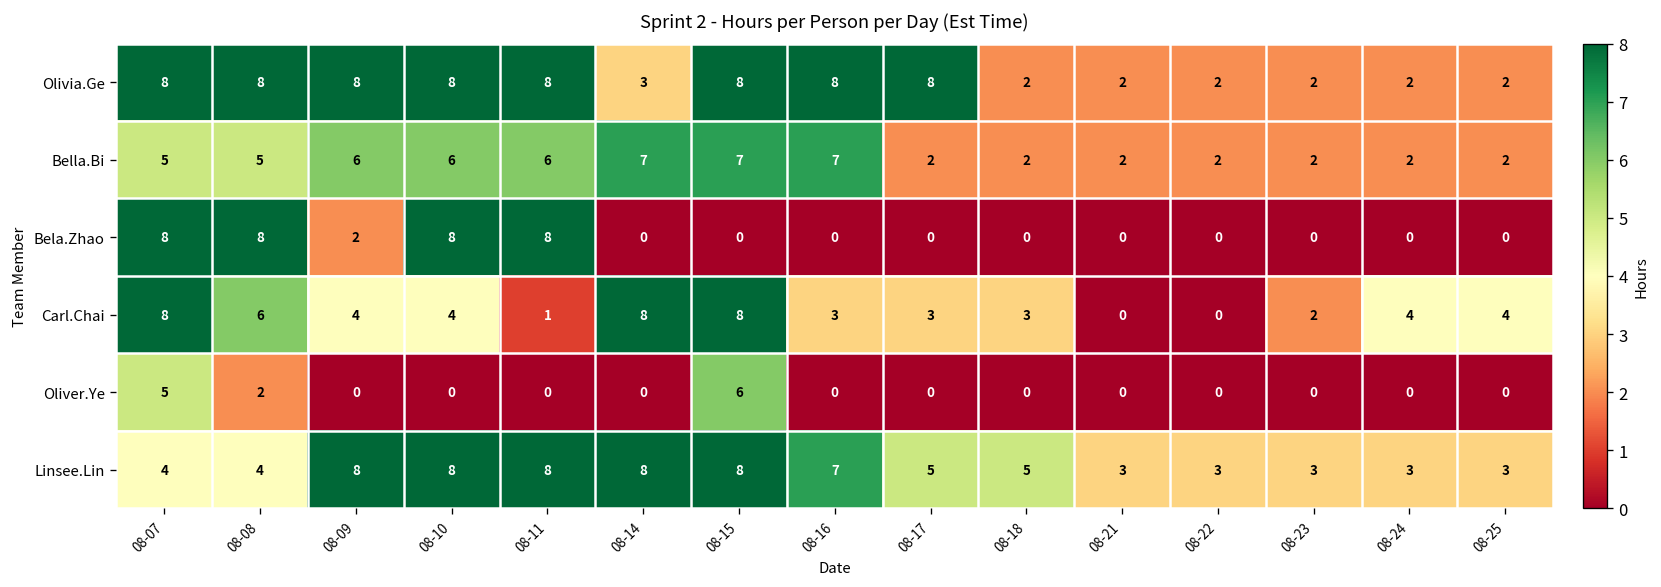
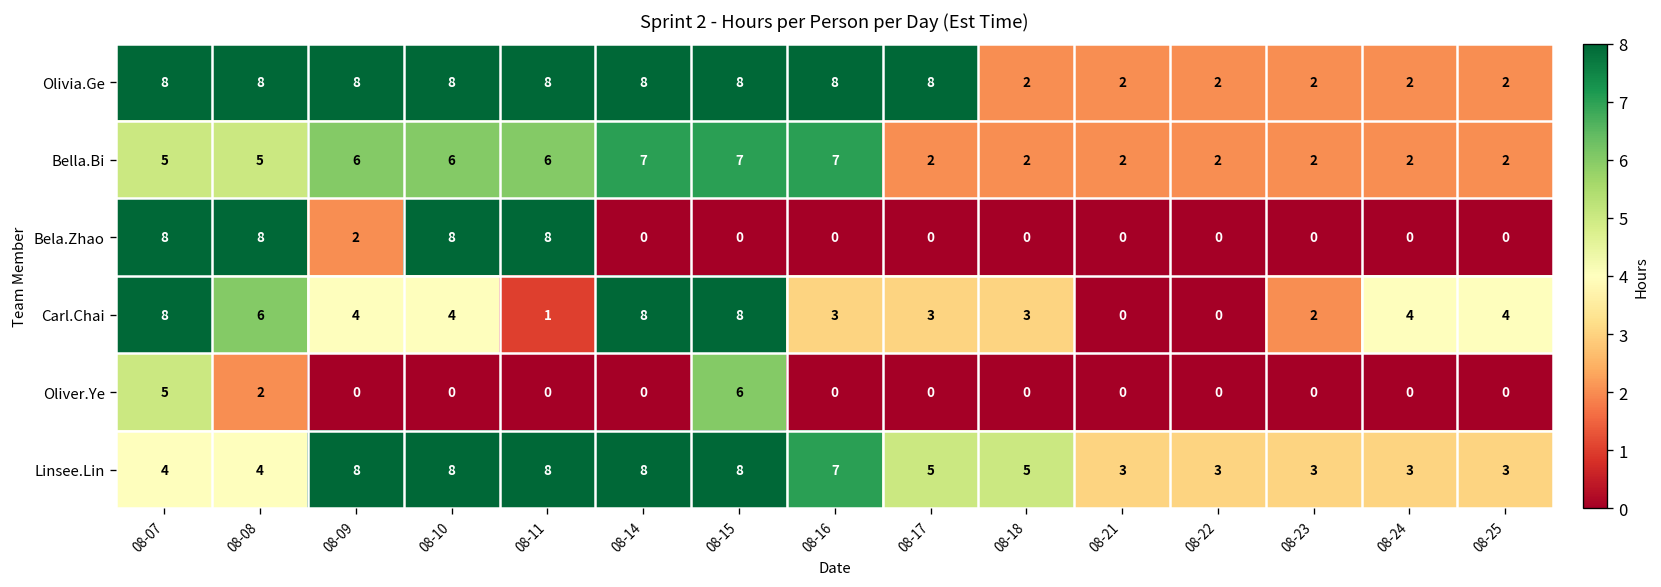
  {
    "Olivia.Ge": {
      "08-07": 8,
      "08-08": 8,
      "08-09": 8,
      "08-10": 8,
      "08-11": 8,
-     "08-14": 3,
+     "08-14": 8,
      "08-15": 8,
      "08-16": 8,
      "08-17": 8,
      "08-18": 2,
      "08-21": 2,
      "08-22": 2,
      "08-23": 2,
      "08-24": 2,
      "08-25": 2
    },
    "Bella.Bi": {
      "08-07": 5,
      "08-08": 5,
      "08-09": 6,
      "08-10": 6,
      "08-11": 6,
      "08-14": 7,
      "08-15": 7,
      "08-16": 7,
      "08-17": 2,
      "08-18": 2,
      "08-21": 2,
      "08-22": 2,
      "08-23": 2,
      "08-24": 2,
      "08-25": 2
    },
    "Bela.Zhao": {
      "08-07": 8,
      "08-08": 8,
      "08-09": 2,
      "08-10": 8,
      "08-11": 8,
      "08-14": 0,
      "08-15": 0,
      "08-16": 0,
      "08-17": 0,
      "08-18": 0,
      "08-21": 0,
      "08-22": 0,
      "08-23": 0,
      "08-24": 0,
      "08-25": 0
    },
    "Carl.Chai": {
      "08-07": 8,
      "08-08": 6,
      "08-09": 4,
      "08-10": 4,
      "08-11": 1,
      "08-14": 8,
      "08-15": 8,
      "08-16": 3,
      "08-17": 3,
      "08-18": 3,
      "08-21": 0,
      "08-22": 0,
      "08-23": 2,
      "08-24": 4,
      "08-25": 4
    },
    "Oliver.Ye": {
      "08-07": 5,
      "08-08": 2,
      "08-09": 0,
      "08-10": 0,
      "08-11": 0,
      "08-14": 0,
      "08-15": 6,
      "08-16": 0,
      "08-17": 0,
      "08-18": 0,
      "08-21": 0,
      "08-22": 0,
      "08-23": 0,
      "08-24": 0,
      "08-25": 0
    },
    "Linsee.Lin": {
      "08-07": 4,
      "08-08": 4,
      "08-09": 8,
      "08-10": 8,
      "08-11": 8,
      "08-14": 8,
      "08-15": 8,
      "08-16": 7,
      "08-17": 5,
      "08-18": 5,
      "08-21": 3,
      "08-22": 3,
      "08-23": 3,
      "08-24": 3,
      "08-25": 3
    }
  }
